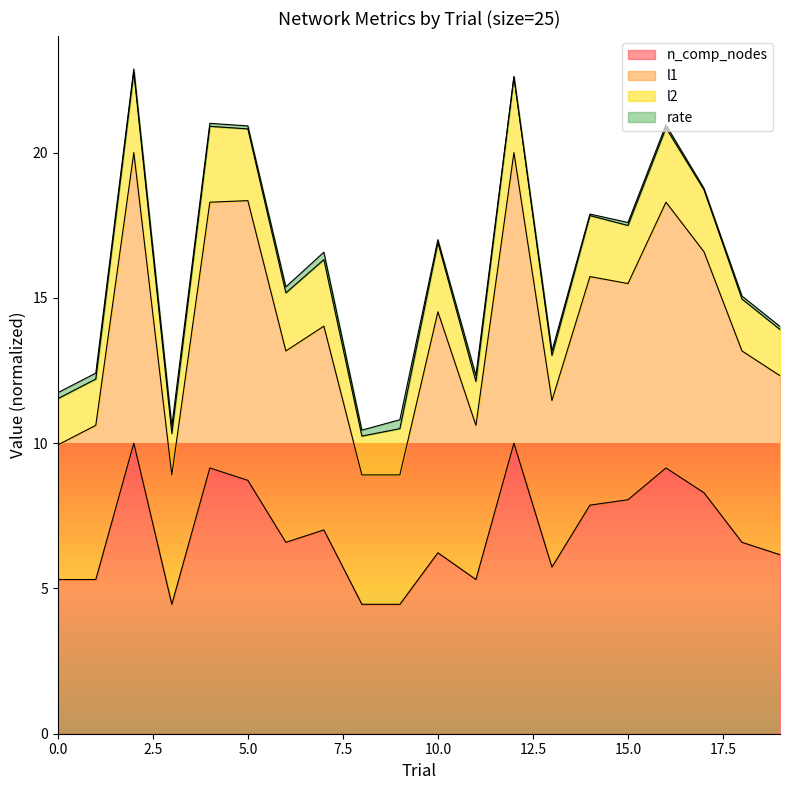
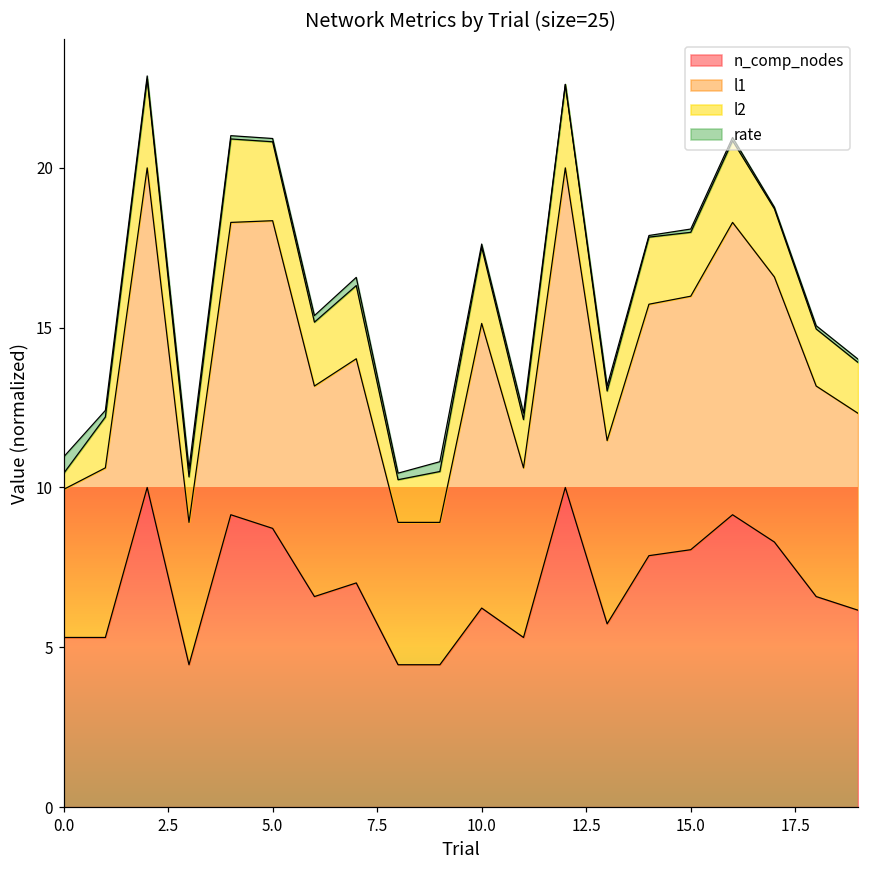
  {
    "l1": {
      "5.0": 9.6,
-     "10.0": 8.3,
-     "15.0": 7.4
+     "10.0": 8.9,
+     "15.0": 7.9
    },
    "l2": {
-     "0.0": 1.6,
+     "0.0": 0.5,
      "5.0": 2.5,
      "10.0": 2.4,
      "15.0": 2.0
    },
    "rate": {
-     "0.0": 0.2,
+     "0.0": 0.5,
      "5.0": 0.1,
      "10.0": 0.1,
      "15.0": 0.1
    }
  }
